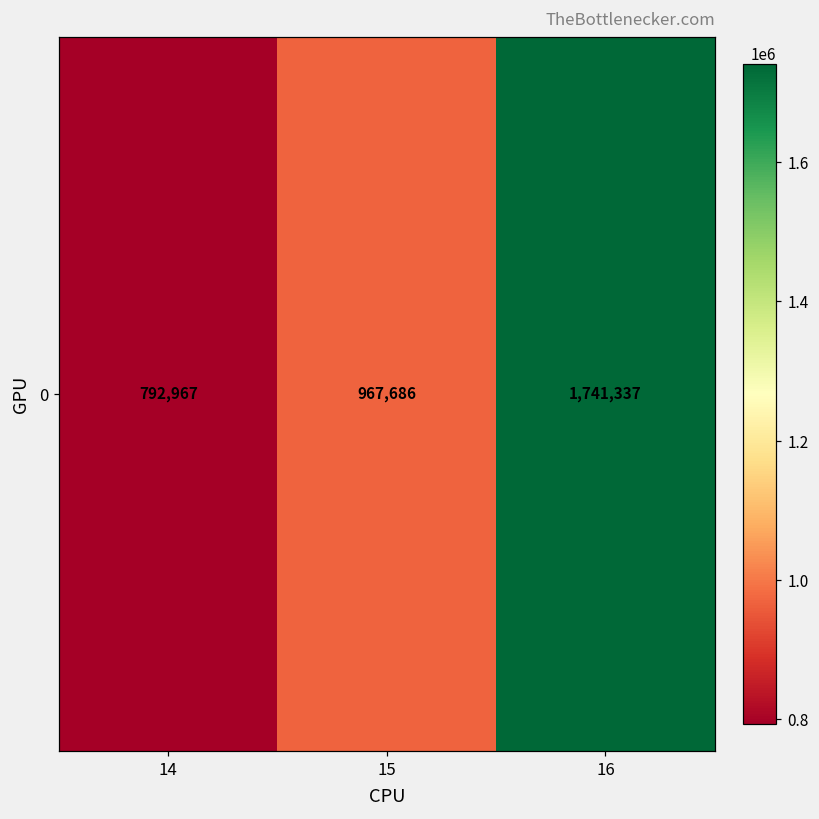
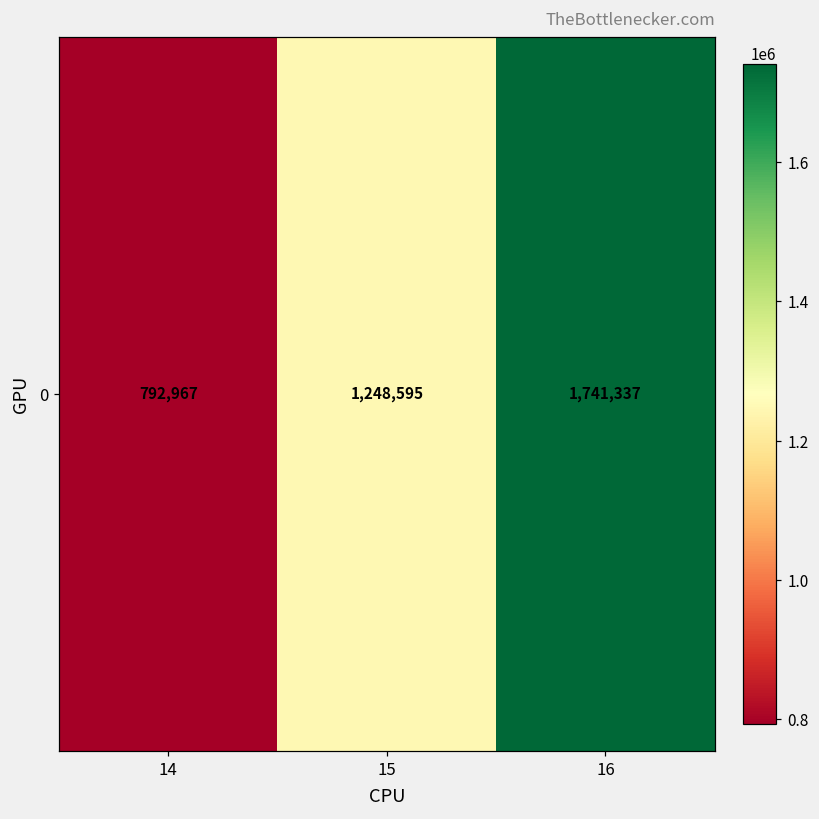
  {
    "0": {
      "14": "792,967",
-     "15": "967,686",
+     "15": "1,248,595",
      "16": "1,741,337"
    }
  }
